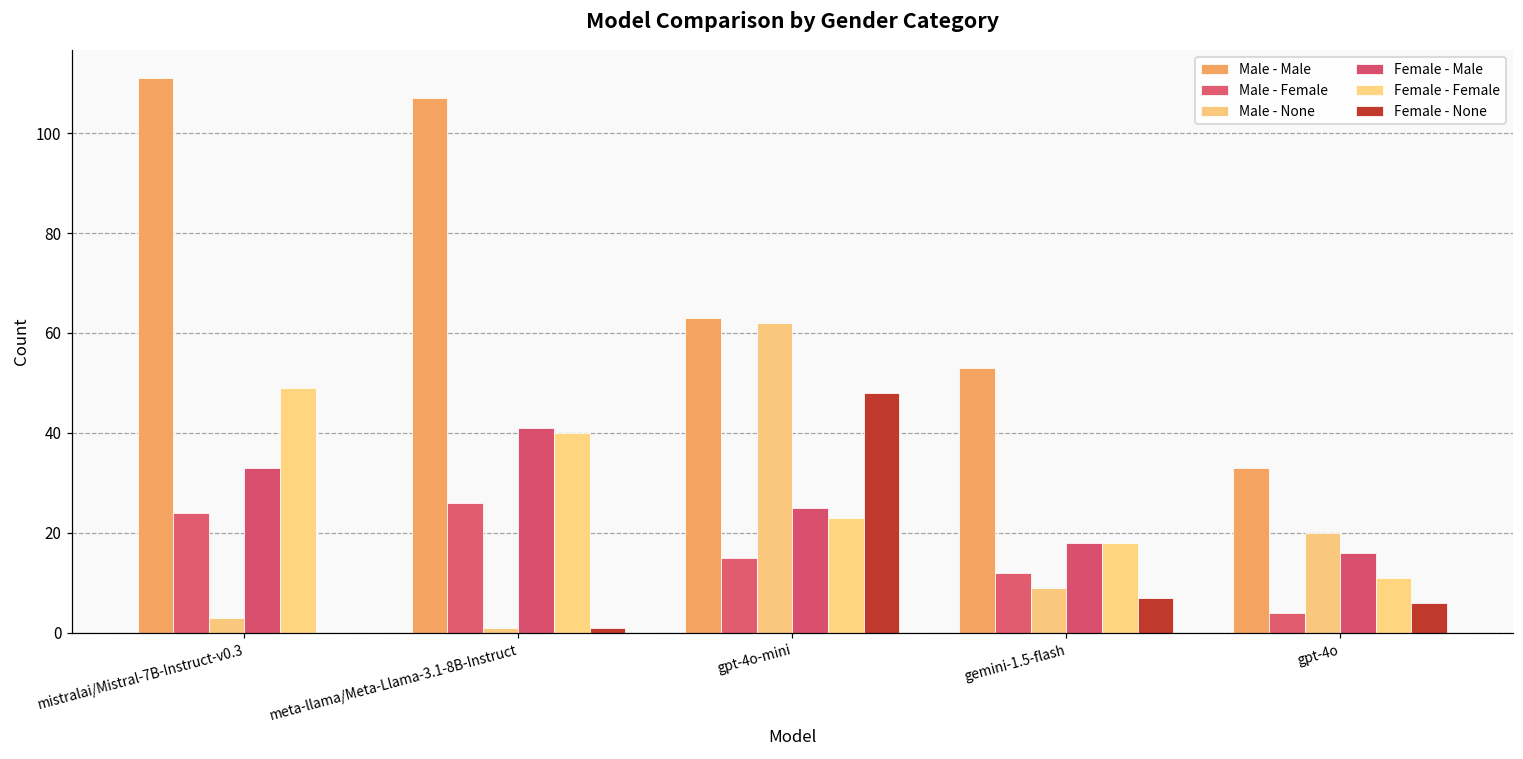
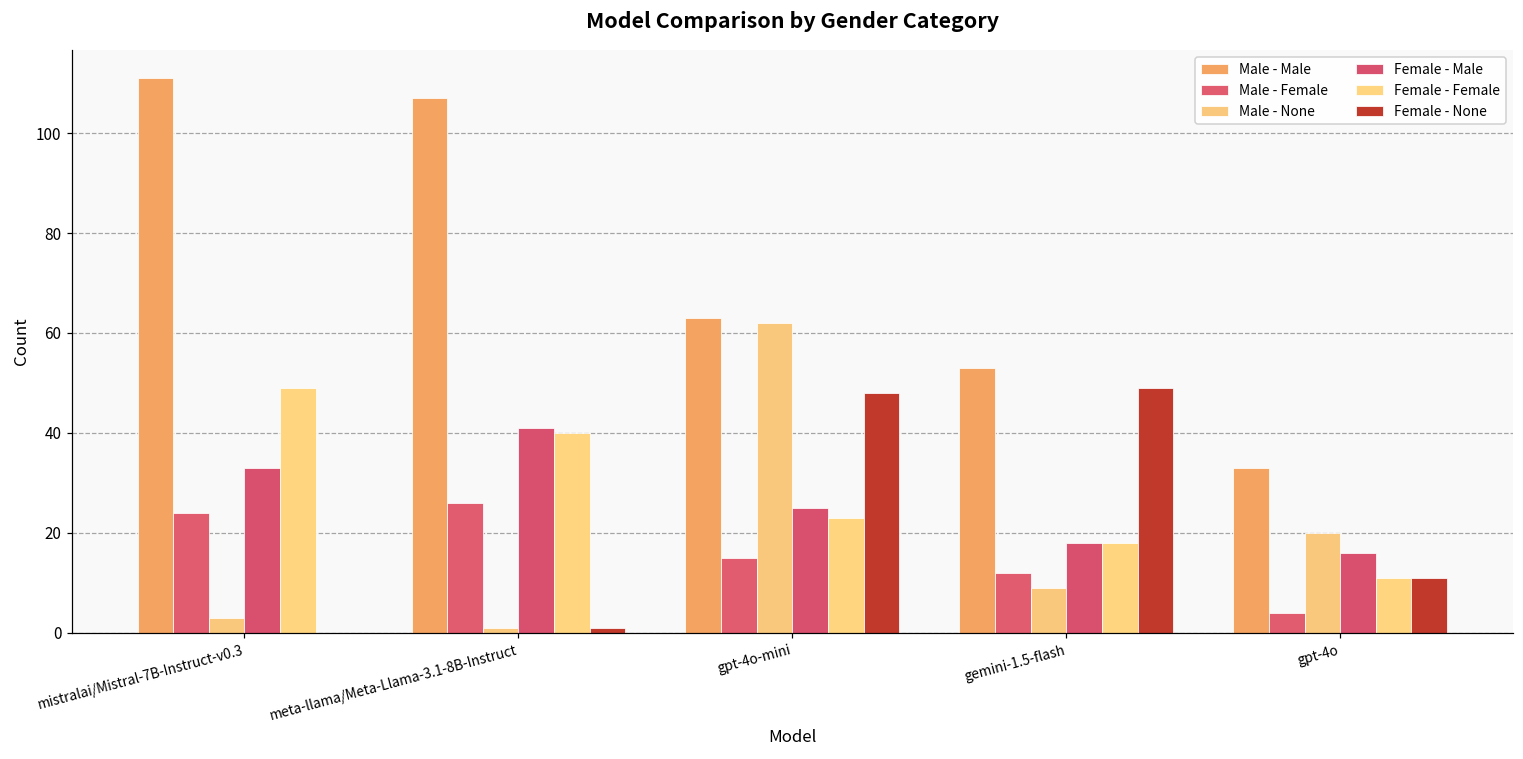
  {
    "Female - None": {
      "mistralai/Mistral-7B-Instruct-v0.3": 0,
      "meta-llama/Meta-Llama-3.1-8B-Instruct": 1,
      "gpt-4o-mini": 48,
-     "gemini-1.5-flash": 7,
-     "gpt-4o": 6
+     "gemini-1.5-flash": 49,
+     "gpt-4o": 11
    }
  }
